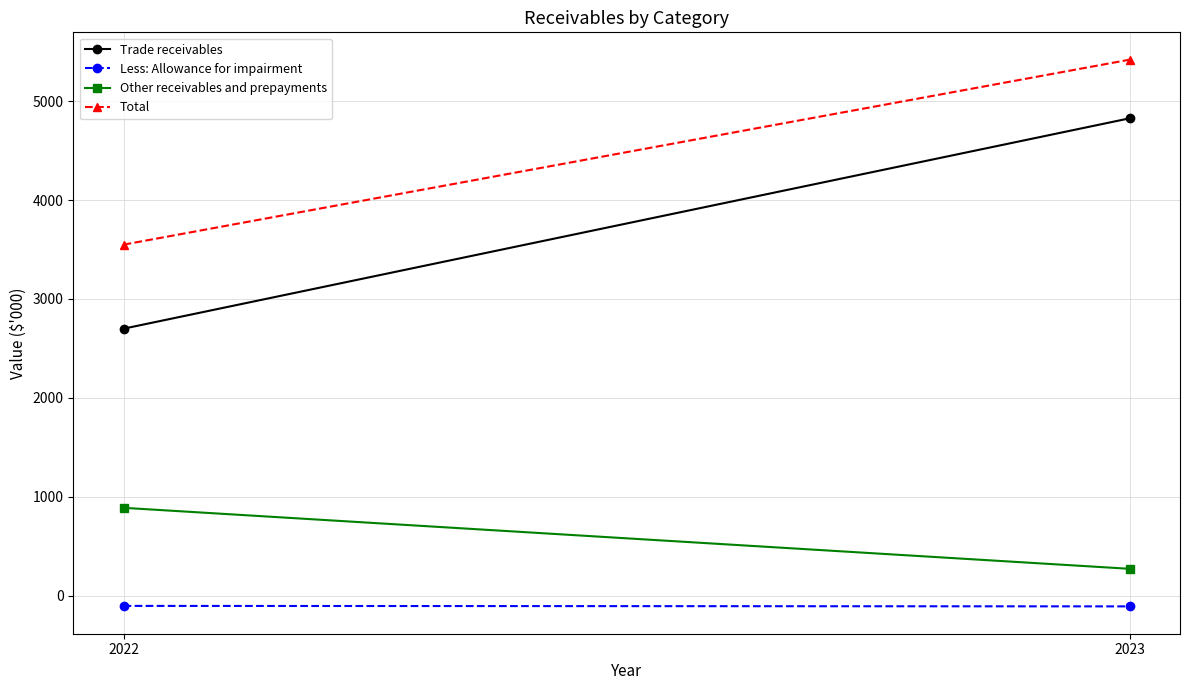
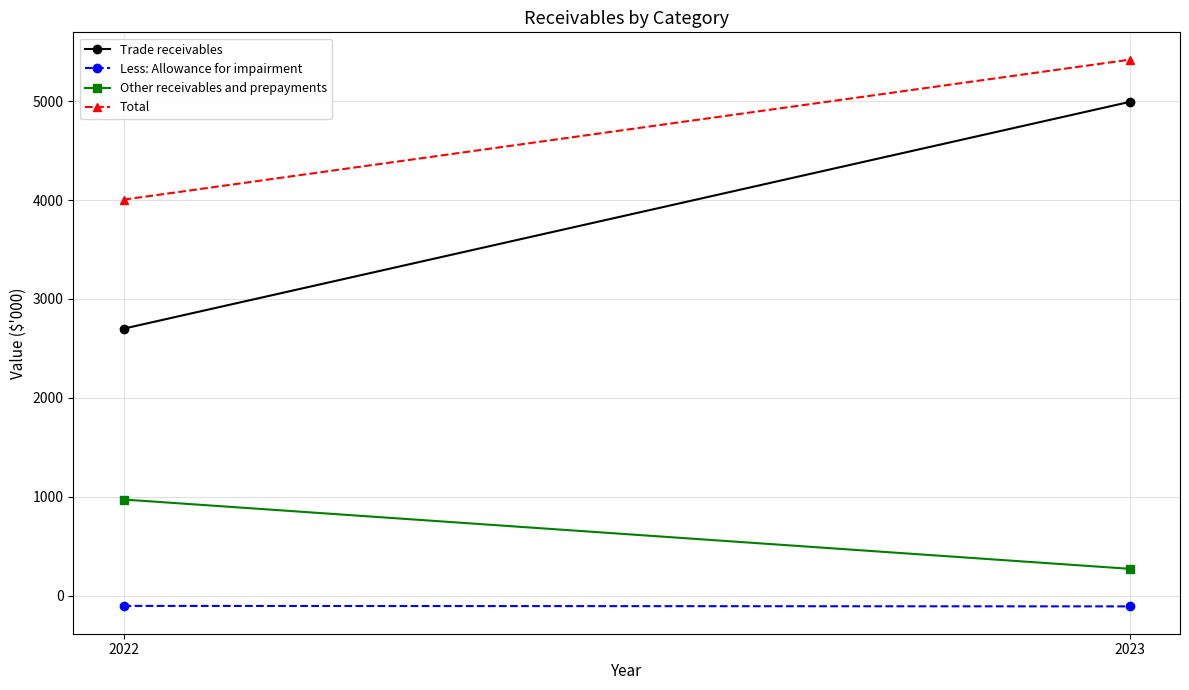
  {
    "Trade receivables": {
      "2022": 2700,
-     "2023": 4800
+     "2023": 5000
    },
    "Less: Allowance for impairment": {
      "2022": -100,
      "2023": -100
    },
    "Other receivables and prepayments": {
-     "2022": 900,
+     "2022": 1000,
      "2023": 300
    },
    "Total": {
-     "2022": 3500,
+     "2022": 4000,
      "2023": 5400
    }
  }
